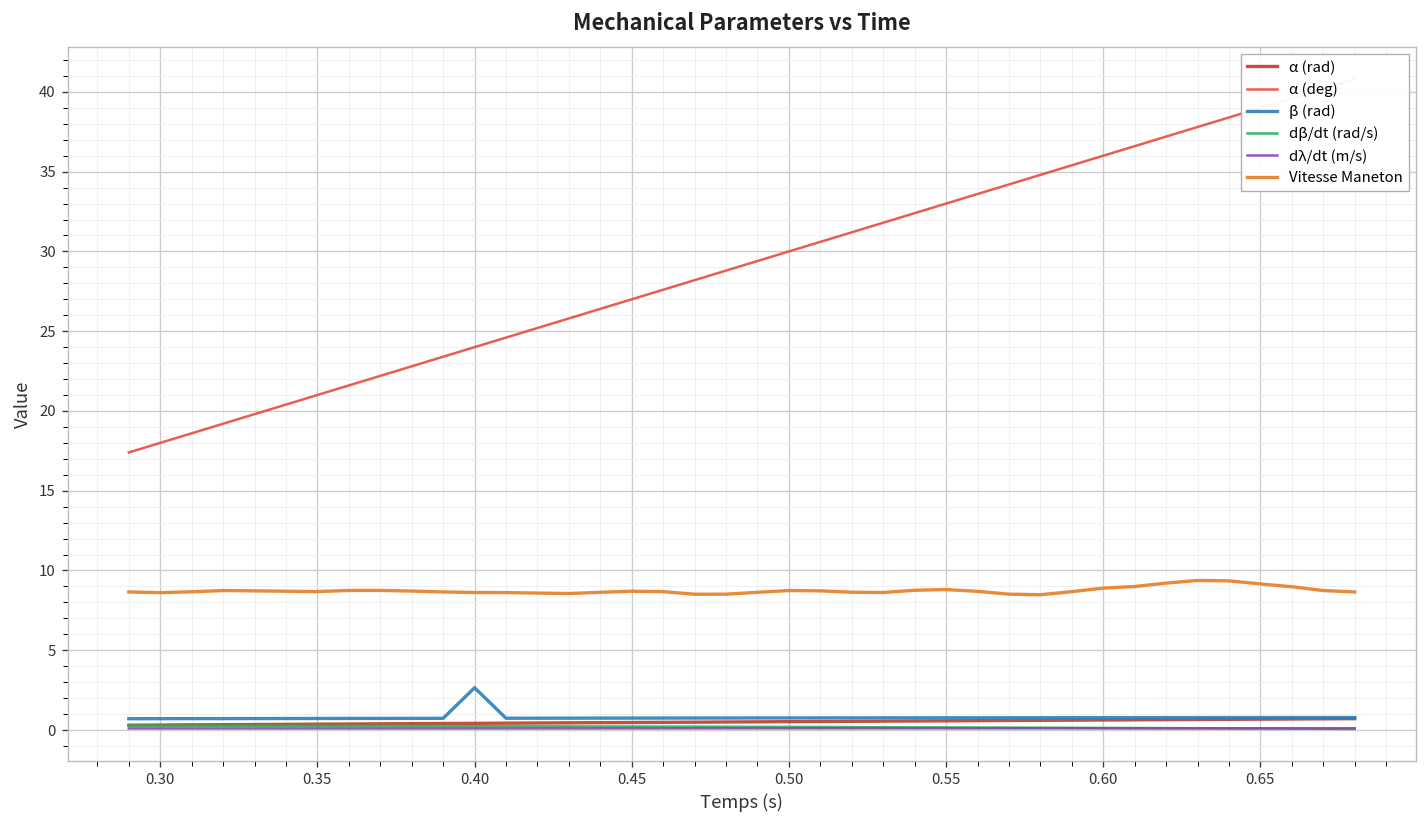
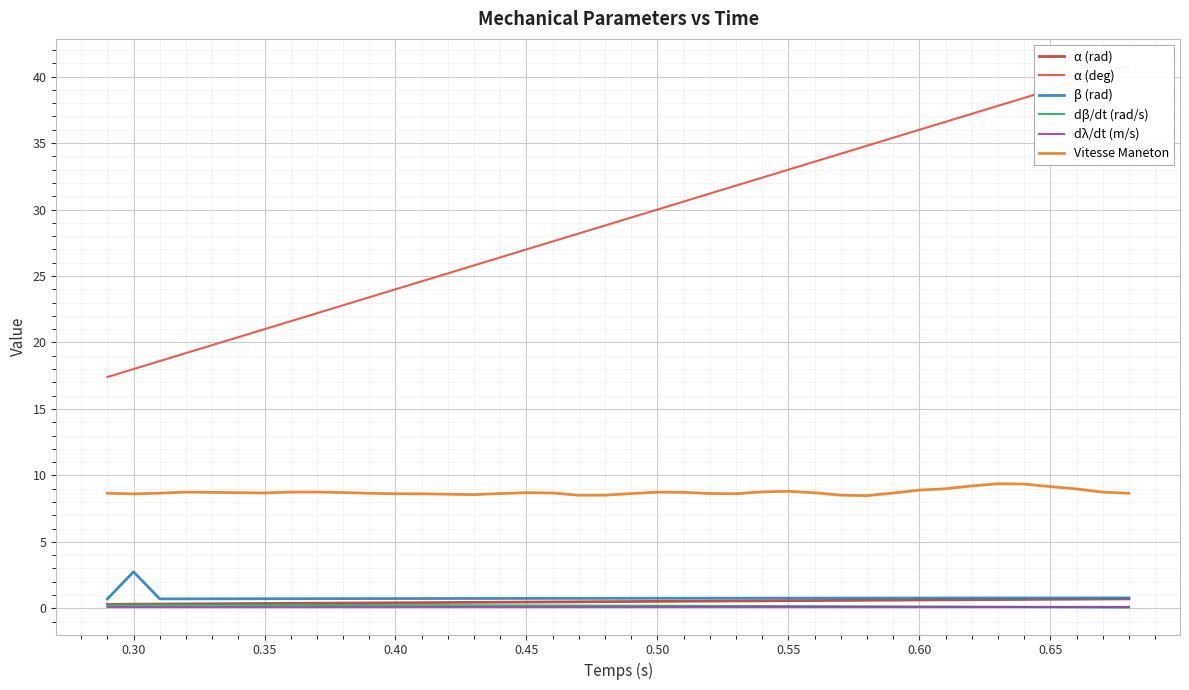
  {
    "β (rad)": {
-     "0.30": 0.7,
+     "0.30": 2.7,
      "0.35": 0.7,
-     "0.40": 2.7,
+     "0.40": 0.7,
      "0.45": 0.7,
      "0.50": 0.8,
      "0.55": 0.8
    }
  }
